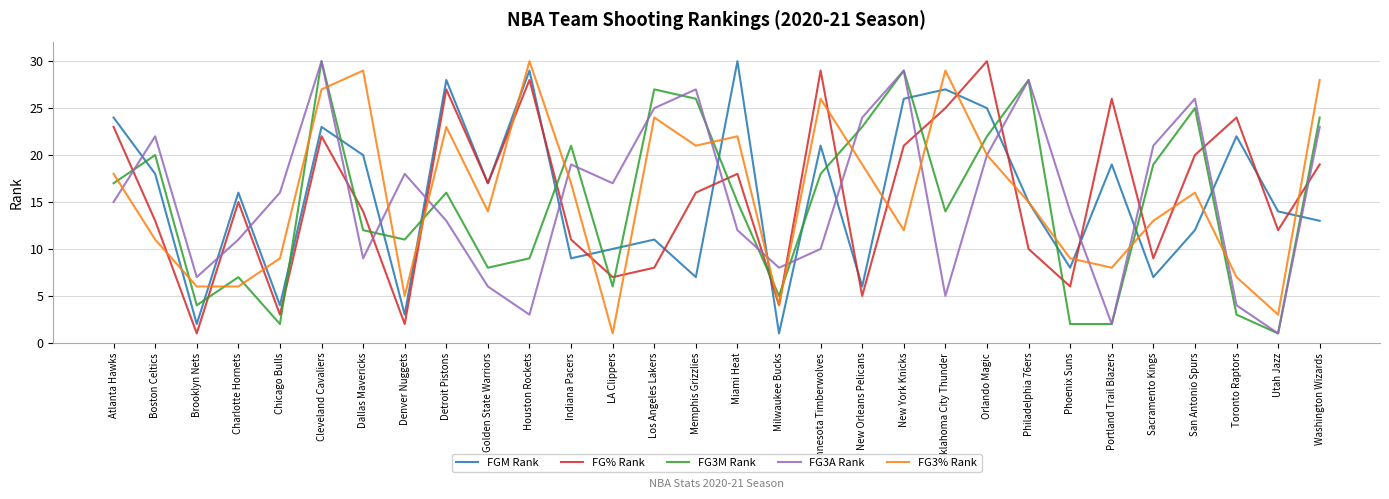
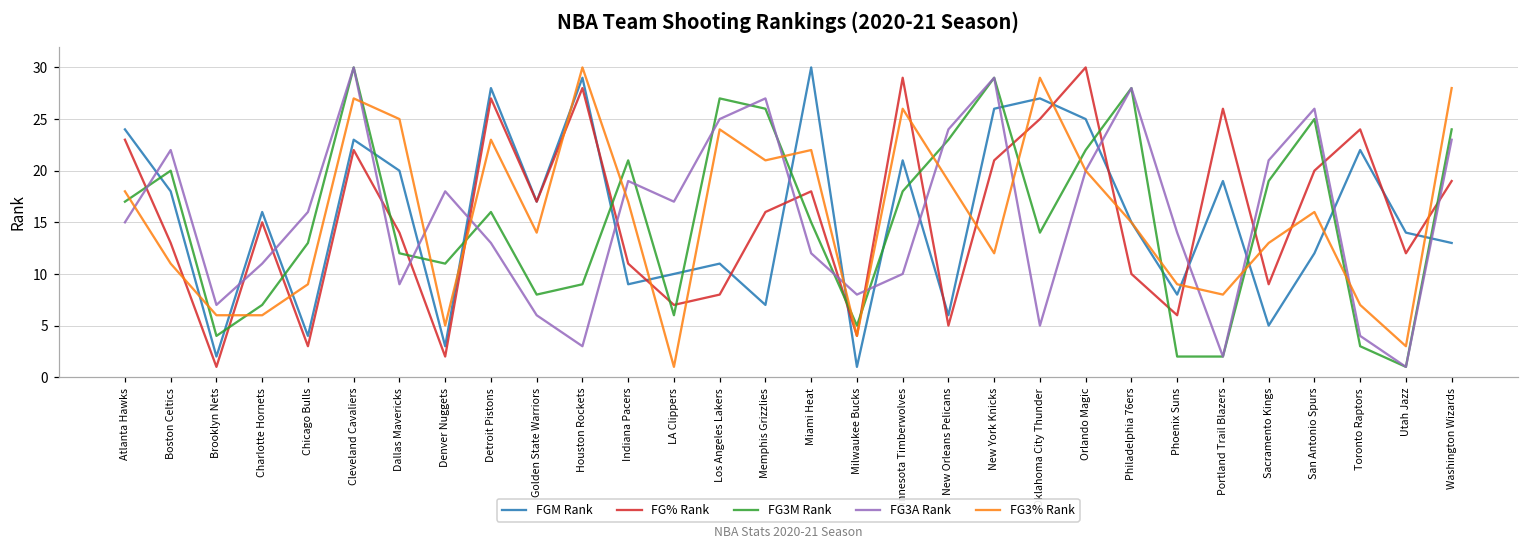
  {
    "FGM Rank": {
      "Atlanta Hawks": 24,
      "Boston Celtics": 18,
      "Brooklyn Nets": 2,
      "Charlotte Hornets": 16,
      "Chicago Bulls": 4,
      "Cleveland Cavaliers": 23,
      "Dallas Mavericks": 20,
      "Denver Nuggets": 3,
      "Detroit Pistons": 28,
      "Houston Rockets": 29,
      "Indiana Pacers": 9,
      "LA Clippers": 10,
      "Los Angeles Lakers": 11,
      "Memphis Grizzlies": 7,
      "Miami Heat": 30,
      "Milwaukee Bucks": 1,
      "Minnesota Timberwolves": 21,
      "New Orleans Pelicans": 6,
      "New York Knicks": 26,
      "Oklahoma City Thunder": 27,
      "Orlando Magic": 25,
      "Phoenix Suns": 8,
      "Portland Trail Blazers": 19,
-     "Sacramento Kings": 7,
+     "Sacramento Kings": 5,
      "San Antonio Spurs": 12,
      "Toronto Raptors": 22,
      "Utah Jazz": 14,
      "Washington Wizards": 13
    },
    "FG% Rank": {
      "Atlanta Hawks": 23,
      "Boston Celtics": 13,
      "Brooklyn Nets": 1,
      "Charlotte Hornets": 15,
      "Chicago Bulls": 3,
      "Cleveland Cavaliers": 22,
      "Dallas Mavericks": 14,
      "Denver Nuggets": 2,
      "Detroit Pistons": 27,
      "Houston Rockets": 28,
      "Indiana Pacers": 11,
      "LA Clippers": 7,
      "Los Angeles Lakers": 8,
      "Memphis Grizzlies": 16,
      "Miami Heat": 18,
      "Minnesota Timberwolves": 29,
      "New Orleans Pelicans": 5,
      "New York Knicks": 21,
      "Oklahoma City Thunder": 25,
      "Orlando Magic": 30,
      "Philadelphia 76ers": 10,
      "Phoenix Suns": 6,
      "Portland Trail Blazers": 26,
      "Sacramento Kings": 9,
      "San Antonio Spurs": 20,
      "Toronto Raptors": 24,
      "Utah Jazz": 12,
      "Washington Wizards": 19
    },
    "FG3M Rank": {
      "Atlanta Hawks": 17,
      "Boston Celtics": 20,
      "Brooklyn Nets": 4,
      "Charlotte Hornets": 7,
-     "Chicago Bulls": 2,
+     "Chicago Bulls": 13,
      "Dallas Mavericks": 12,
      "Denver Nuggets": 11,
      "Detroit Pistons": 16,
      "Golden State Warriors": 8,
      "Houston Rockets": 9,
      "Indiana Pacers": 21,
      "LA Clippers": 6,
      "Los Angeles Lakers": 27,
      "Memphis Grizzlies": 26,
      "Miami Heat": 15,
      "Milwaukee Bucks": 5,
      "Minnesota Timberwolves": 18,
      "New Orleans Pelicans": 23,
      "Oklahoma City Thunder": 14,
      "Orlando Magic": 22,
      "Phoenix Suns": 2,
      "Sacramento Kings": 19,
      "San Antonio Spurs": 25,
      "Toronto Raptors": 3,
      "Washington Wizards": 24
    },
    "FG3A Rank": {
      "Atlanta Hawks": 15,
      "Boston Celtics": 22,
      "Brooklyn Nets": 7,
      "Charlotte Hornets": 11,
      "Chicago Bulls": 16,
      "Dallas Mavericks": 9,
      "Denver Nuggets": 18,
      "Detroit Pistons": 13,
      "Golden State Warriors": 6,
      "Houston Rockets": 3,
      "Indiana Pacers": 19,
      "LA Clippers": 17,
      "Los Angeles Lakers": 25,
      "Memphis Grizzlies": 27,
      "Miami Heat": 12,
      "Milwaukee Bucks": 8,
      "Minnesota Timberwolves": 10,
      "New Orleans Pelicans": 24,
      "Oklahoma City Thunder": 5,
      "Phoenix Suns": 14,
      "Sacramento Kings": 21,
      "San Antonio Spurs": 26,
      "Toronto Raptors": 4,
      "Washington Wizards": 23
    },
    "FG3% Rank": {
      "Atlanta Hawks": 18,
      "Boston Celtics": 11,
      "Brooklyn Nets": 6,
      "Charlotte Hornets": 6,
      "Chicago Bulls": 9,
      "Cleveland Cavaliers": 27,
-     "Dallas Mavericks": 29,
+     "Dallas Mavericks": 25,
      "Denver Nuggets": 5,
      "Detroit Pistons": 23,
      "Golden State Warriors": 14,
      "Houston Rockets": 30,
      "Indiana Pacers": 17,
      "LA Clippers": 1,
      "Los Angeles Lakers": 24,
      "Memphis Grizzlies": 21,
      "Miami Heat": 22,
      "Minnesota Timberwolves": 26,
      "New Orleans Pelicans": 19,
      "New York Knicks": 12,
      "Oklahoma City Thunder": 29,
      "Phoenix Suns": 9,
      "Portland Trail Blazers": 8,
      "Sacramento Kings": 13,
      "San Antonio Spurs": 16,
      "Toronto Raptors": 7,
      "Utah Jazz": 3,
      "Washington Wizards": 28
    }
  }
